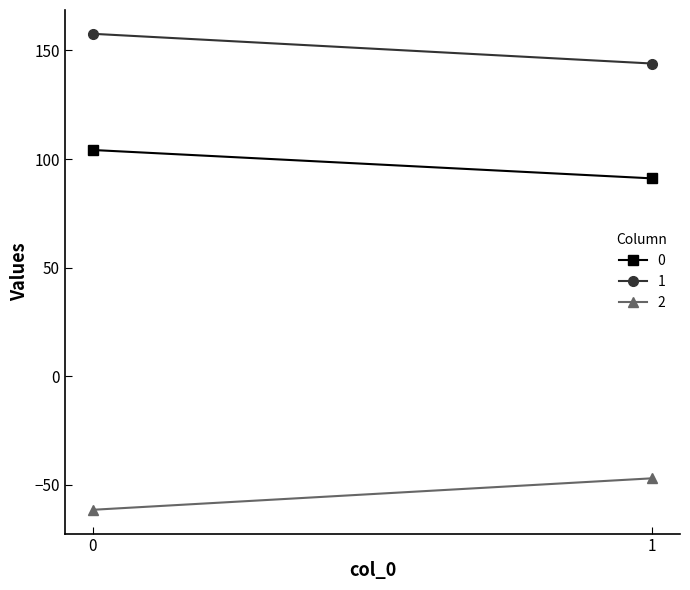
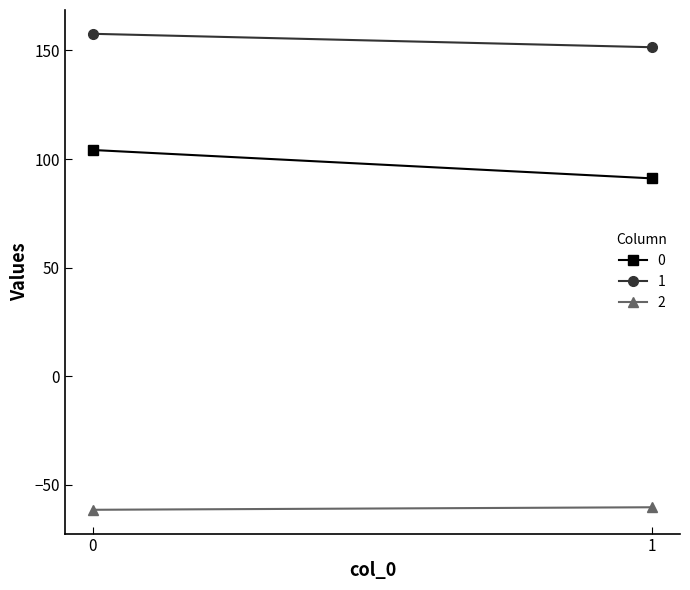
  {
    "0": {
      "0": 104,
      "1": 91
    },
    "1": {
      "0": 158,
-     "1": 144
+     "1": 152
    },
    "2": {
      "0": -62,
-     "1": -47
+     "1": -60
    }
  }
